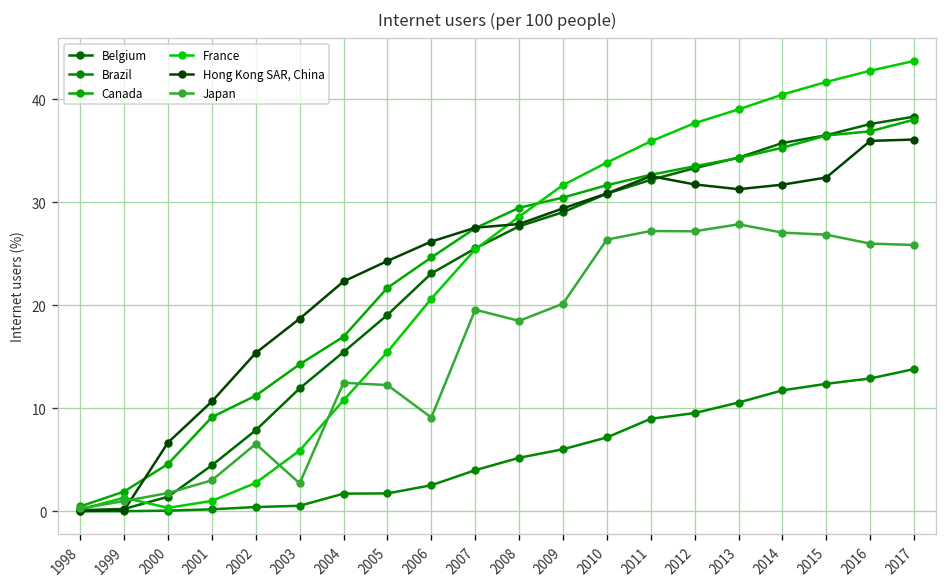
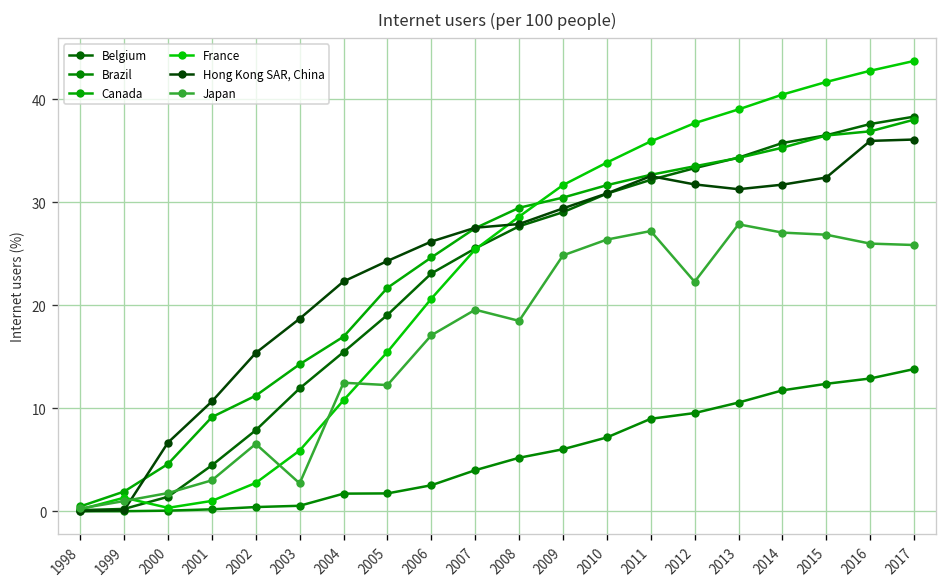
  {
    "Japan": {
      "1999": 1,
      "2000": 2,
      "2001": 3,
      "2002": 7,
      "2003": 3,
      "2004": 12,
      "2005": 12,
-     "2006": 9,
+     "2006": 17,
      "2007": 20,
      "2008": 18,
-     "2009": 20,
+     "2009": 25,
      "2010": 26,
      "2011": 27,
-     "2012": 27,
+     "2012": 22,
      "2013": 28,
      "2014": 27,
      "2015": 27,
      "2016": 26,
      "2017": 26
    }
  }
